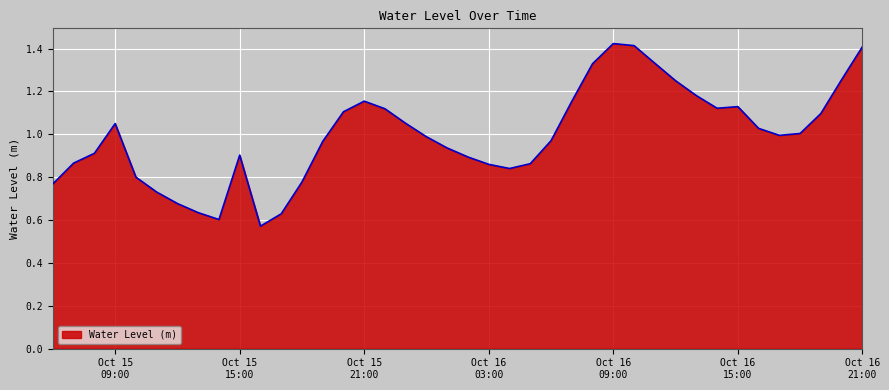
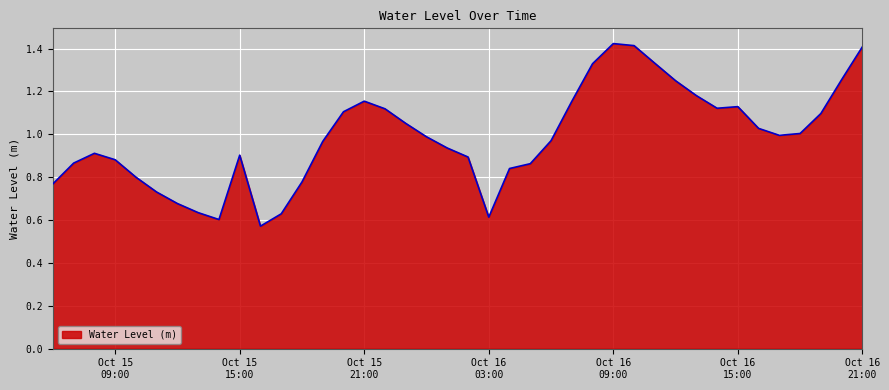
  {
-   "Oct 15 09:00": 1.05,
+   "Oct 15 09:00": 0.88,
    "Oct 15 15:00": 0.90,
    "Oct 15 21:00": 1.15,
-   "Oct 16 03:00": 0.86,
+   "Oct 16 03:00": 0.61,
    "Oct 16 09:00": 1.42,
    "Oct 16 15:00": 1.13,
    "Oct 16 21:00": 1.41
  }
